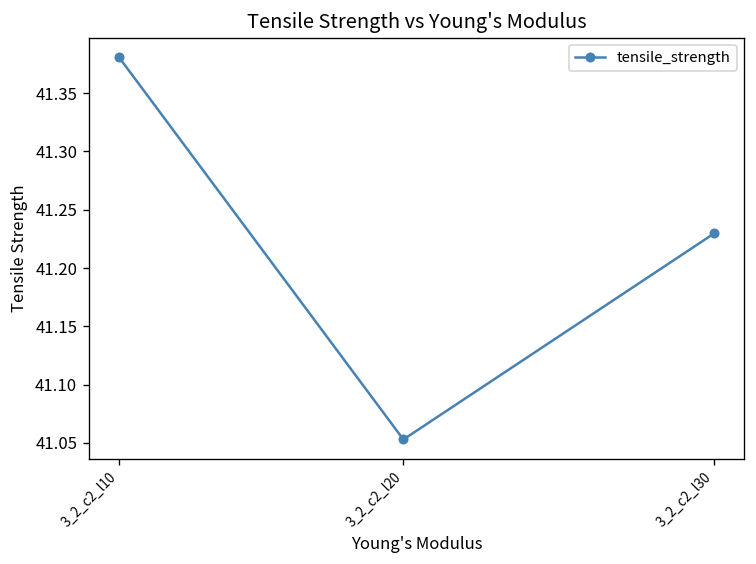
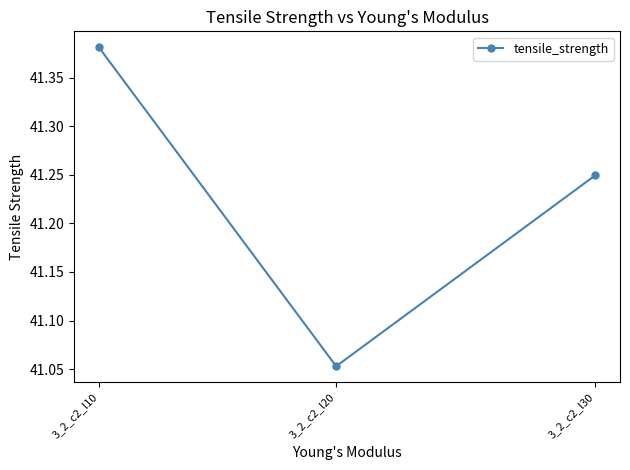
  {
    "3_2_c2_l10": 41.38,
    "3_2_c2_l20": 41.05,
-   "3_2_c2_l30": 41.23
+   "3_2_c2_l30": 41.25
  }
